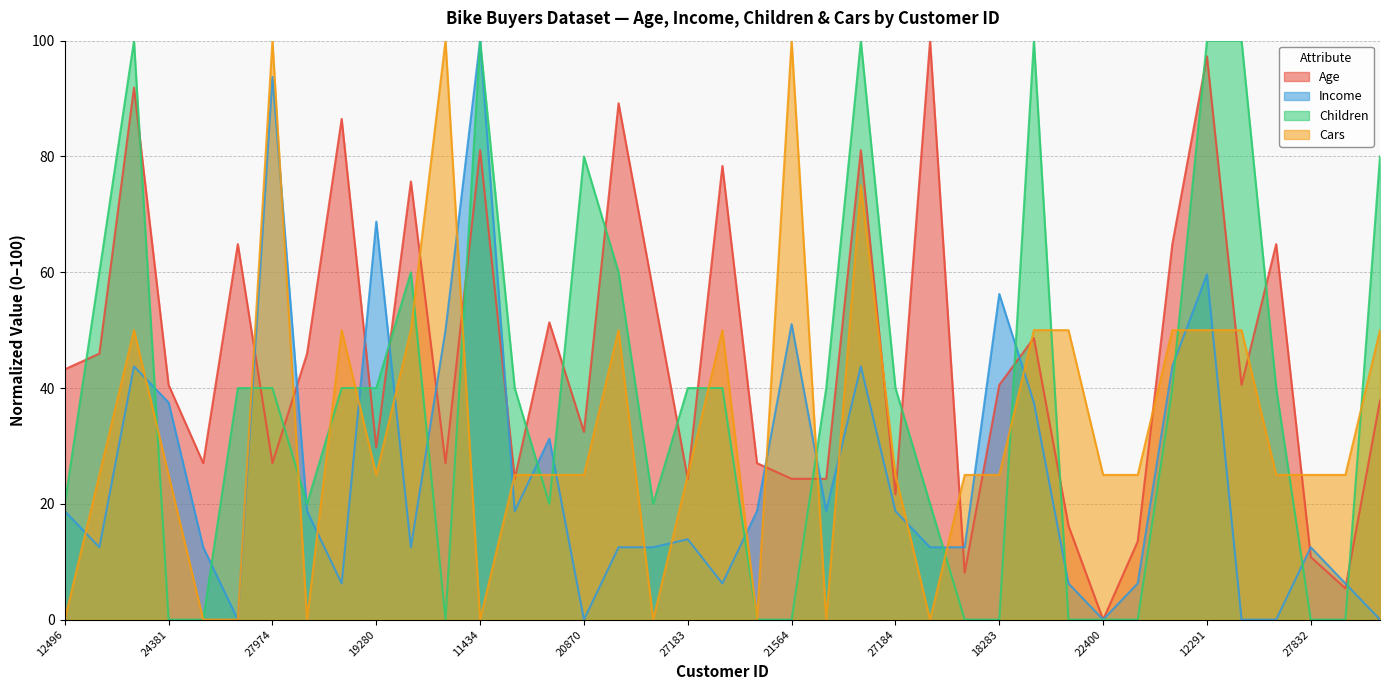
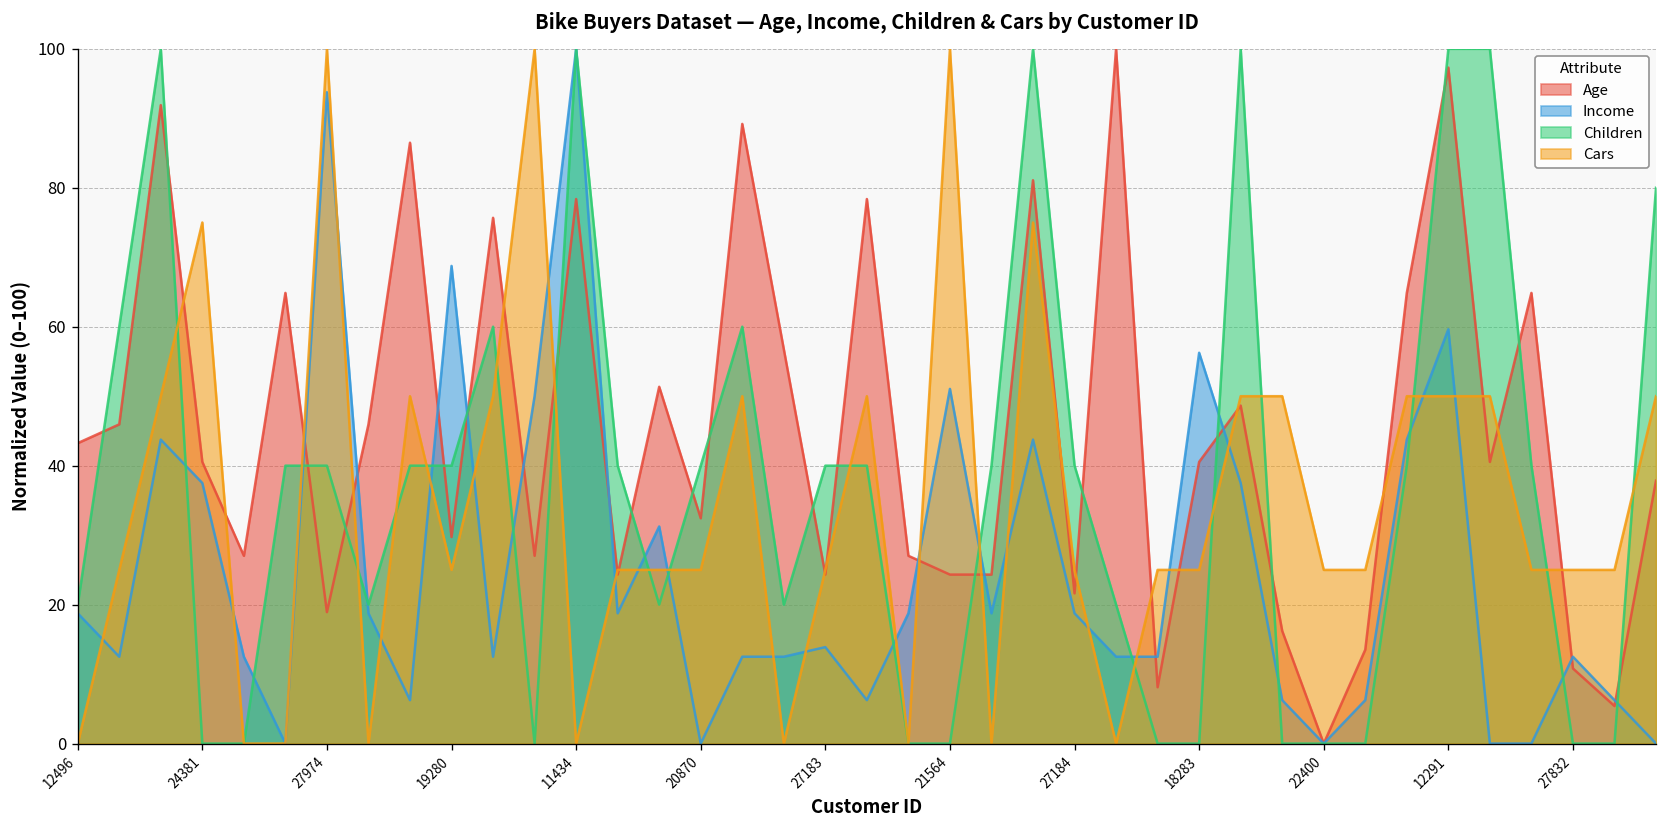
  {
    "Age": {
      "12496": 43,
      "24381": 41,
-     "27974": 27,
+     "27974": 19,
      "19280": 30,
-     "11434": 81,
+     "11434": 78,
      "20870": 32,
      "27183": 24,
      "21564": 24,
      "27184": 22,
      "18283": 41,
      "12291": 97,
      "27832": 11
    },
    "Income": {
      "12496": 19,
      "24381": 38,
      "27974": 94,
      "19280": 69,
      "20870": 0,
      "27183": 14,
      "21564": 51,
      "27184": 19,
      "18283": 56,
      "12291": 60,
      "27832": 13
    },
    "Children": {
      "12496": 20,
      "24381": 0,
      "27974": 40,
      "19280": 40,
-     "20870": 80,
+     "20870": 40,
      "27183": 40,
      "21564": 0,
      "27184": 40,
      "18283": 0,
      "12291": 100,
      "27832": 0
    },
    "Cars": {
      "12496": 0,
-     "24381": 25,
+     "24381": 75,
      "27974": 100,
      "19280": 25,
      "11434": 0,
      "20870": 25,
      "27183": 25,
      "21564": 100,
      "27184": 25,
      "18283": 25,
      "22400": 25,
      "12291": 50,
      "27832": 25
    }
  }
